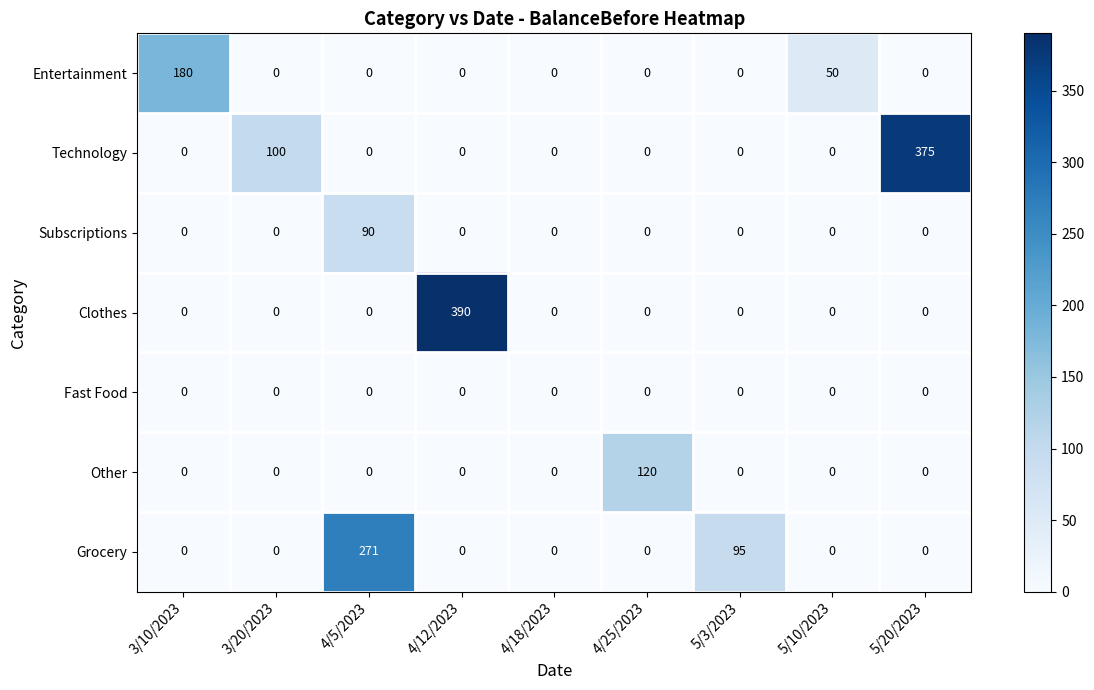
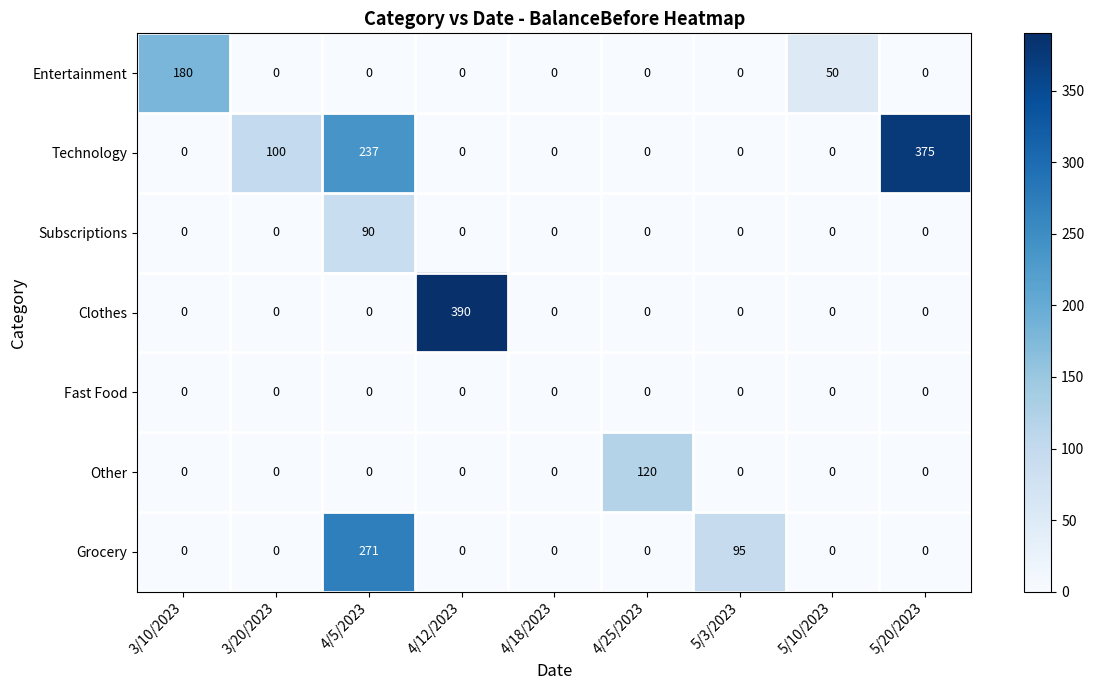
  {
    "Entertainment": {
      "3/10/2023": 180,
      "3/20/2023": 0,
      "4/5/2023": 0,
      "4/12/2023": 0,
      "4/18/2023": 0,
      "4/25/2023": 0,
      "5/3/2023": 0,
      "5/10/2023": 50,
      "5/20/2023": 0
    },
    "Technology": {
      "3/10/2023": 0,
      "3/20/2023": 100,
-     "4/5/2023": 0,
+     "4/5/2023": 237,
      "4/12/2023": 0,
      "4/18/2023": 0,
      "4/25/2023": 0,
      "5/3/2023": 0,
      "5/10/2023": 0,
      "5/20/2023": 375
    },
    "Subscriptions": {
      "3/10/2023": 0,
      "3/20/2023": 0,
      "4/5/2023": 90,
      "4/12/2023": 0,
      "4/18/2023": 0,
      "4/25/2023": 0,
      "5/3/2023": 0,
      "5/10/2023": 0,
      "5/20/2023": 0
    },
    "Clothes": {
      "3/10/2023": 0,
      "3/20/2023": 0,
      "4/5/2023": 0,
      "4/12/2023": 390,
      "4/18/2023": 0,
      "4/25/2023": 0,
      "5/3/2023": 0,
      "5/10/2023": 0,
      "5/20/2023": 0
    },
    "Fast Food": {
      "3/10/2023": 0,
      "3/20/2023": 0,
      "4/5/2023": 0,
      "4/12/2023": 0,
      "4/18/2023": 0,
      "4/25/2023": 0,
      "5/3/2023": 0,
      "5/10/2023": 0,
      "5/20/2023": 0
    },
    "Other": {
      "3/10/2023": 0,
      "3/20/2023": 0,
      "4/5/2023": 0,
      "4/12/2023": 0,
      "4/18/2023": 0,
      "4/25/2023": 120,
      "5/3/2023": 0,
      "5/10/2023": 0,
      "5/20/2023": 0
    },
    "Grocery": {
      "3/10/2023": 0,
      "3/20/2023": 0,
      "4/5/2023": 271,
      "4/12/2023": 0,
      "4/18/2023": 0,
      "4/25/2023": 0,
      "5/3/2023": 95,
      "5/10/2023": 0,
      "5/20/2023": 0
    }
  }
